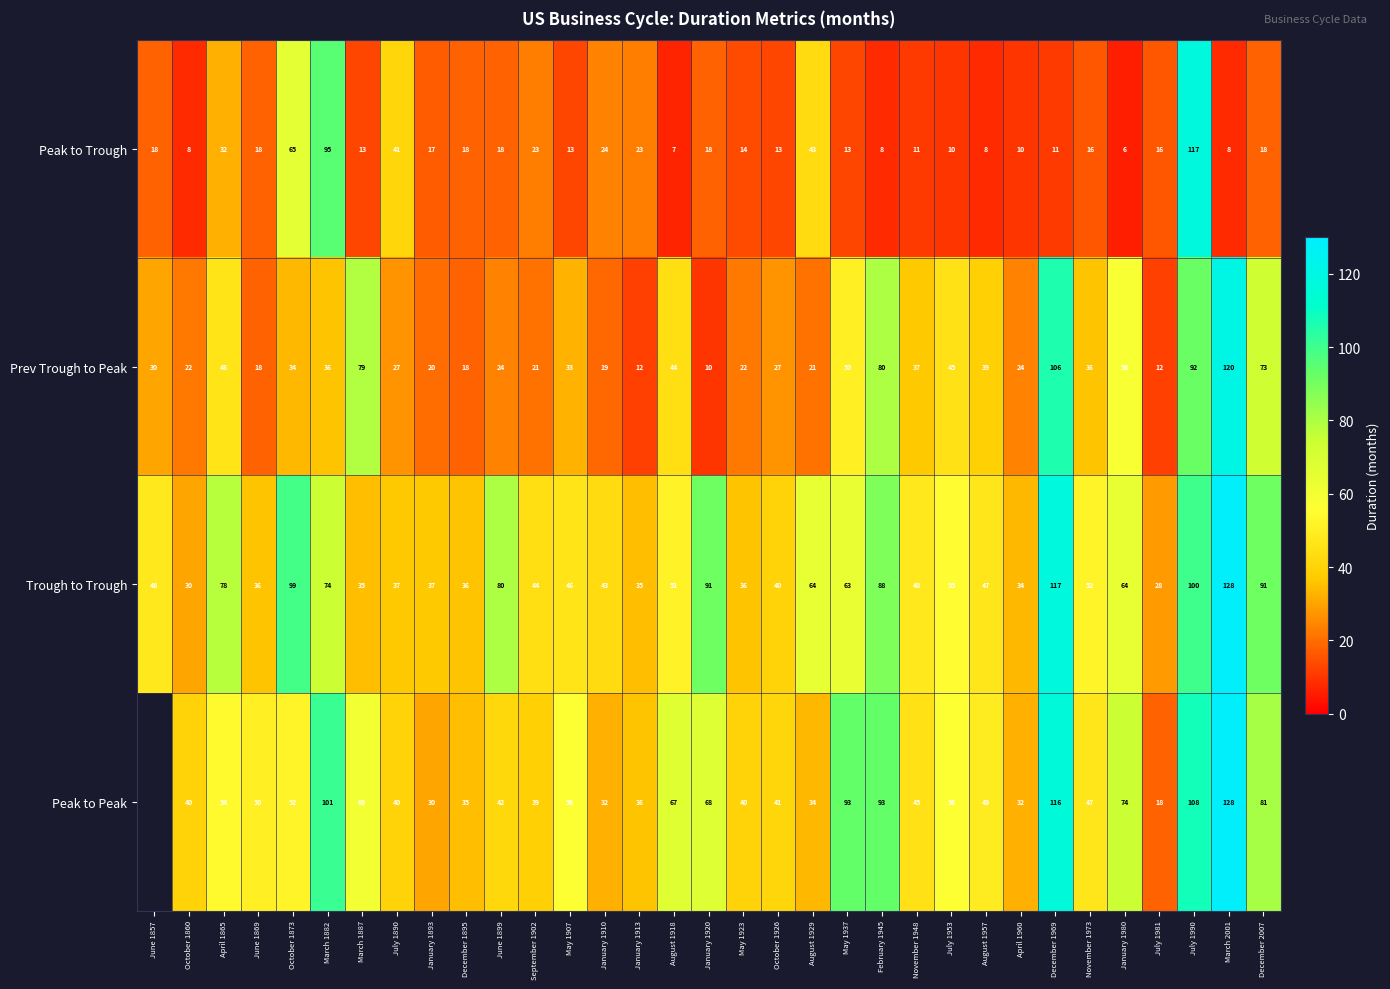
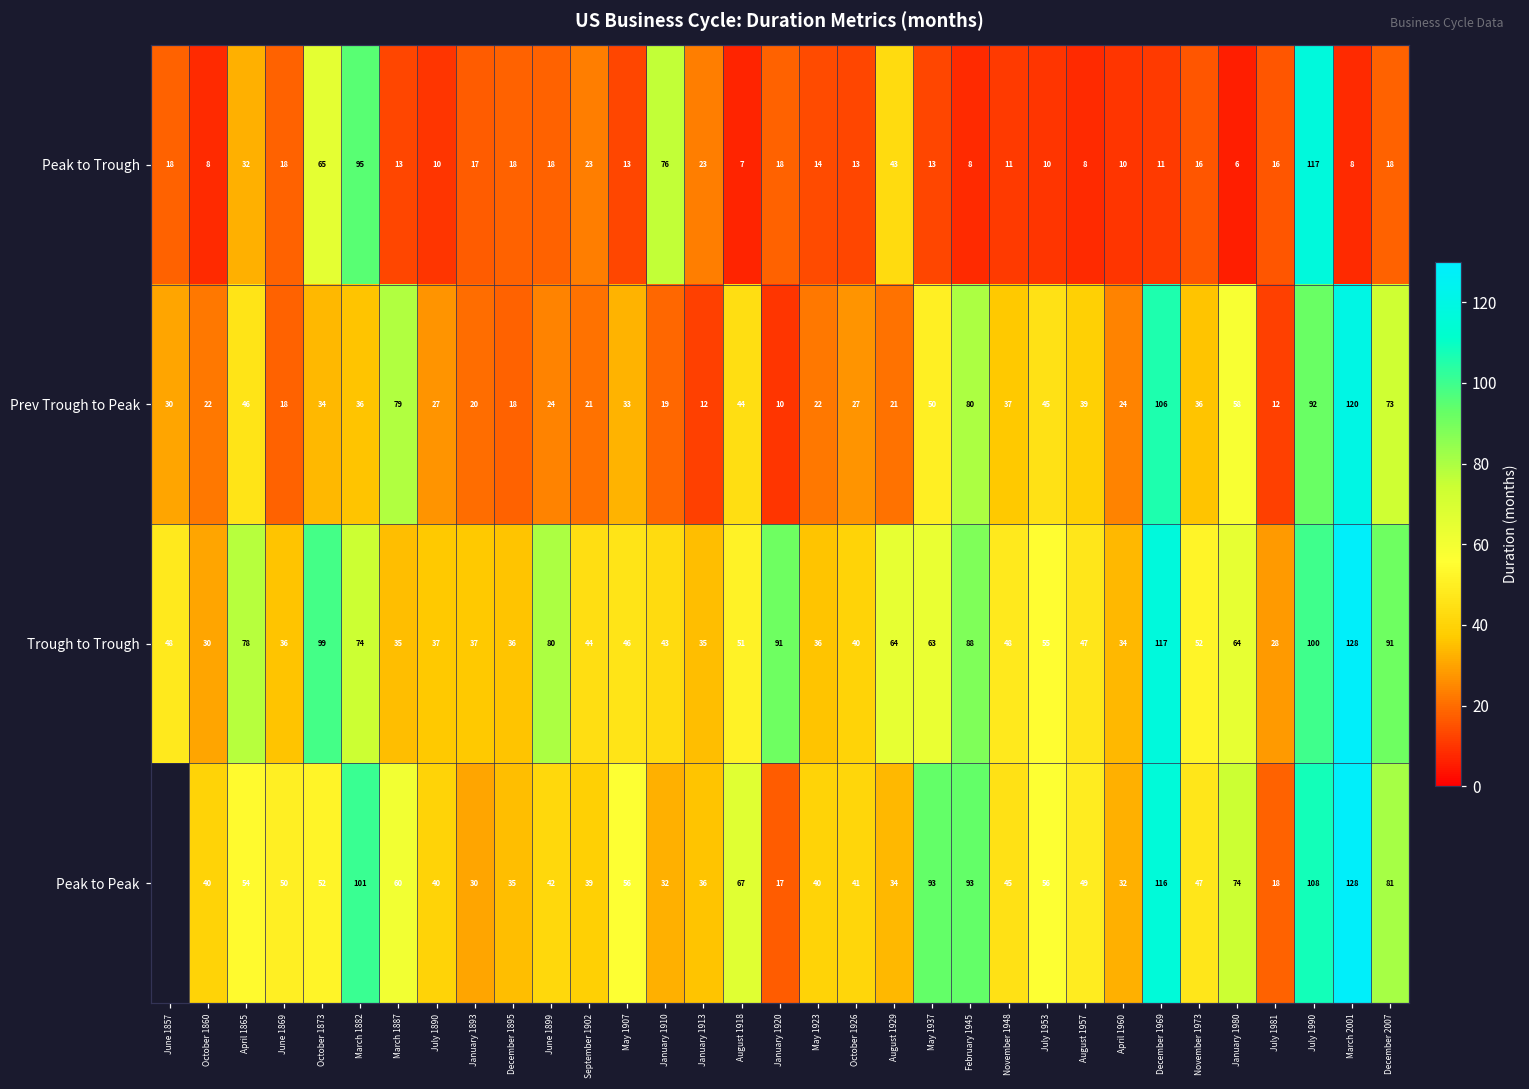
  {
    "Peak to Trough": {
      "June 1857": 18,
      "October 1860": 8,
      "April 1865": 32,
      "June 1869": 18,
      "October 1873": 65,
      "March 1882": 95,
      "March 1887": 13,
-     "July 1890": 41,
+     "July 1890": 10,
      "January 1893": 17,
      "December 1895": 18,
      "June 1899": 18,
      "September 1902": 23,
      "May 1907": 13,
-     "January 1910": 24,
+     "January 1910": 76,
      "January 1913": 23,
      "August 1918": 7,
      "January 1920": 18,
      "May 1923": 14,
      "October 1926": 13,
      "August 1929": 43,
      "May 1937": 13,
      "February 1945": 8,
      "November 1948": 11,
      "July 1953": 10,
      "August 1957": 8,
      "April 1960": 10,
      "December 1969": 11,
      "November 1973": 16,
      "January 1980": 6,
      "July 1981": 16,
      "July 1990": 117,
      "March 2001": 8,
      "December 2007": 18
    },
    "Prev Trough to Peak": {
      "June 1857": 30,
      "October 1860": 22,
      "April 1865": 46,
      "June 1869": 18,
      "October 1873": 34,
      "March 1882": 36,
      "March 1887": 79,
      "July 1890": 27,
      "January 1893": 20,
      "December 1895": 18,
      "June 1899": 24,
      "September 1902": 21,
      "May 1907": 33,
      "January 1910": 19,
      "January 1913": 12,
      "August 1918": 44,
      "January 1920": 10,
      "May 1923": 22,
      "October 1926": 27,
      "August 1929": 21,
      "May 1937": 50,
      "February 1945": 80,
      "November 1948": 37,
      "July 1953": 45,
      "August 1957": 39,
      "April 1960": 24,
      "December 1969": 106,
      "November 1973": 36,
      "January 1980": 58,
      "July 1981": 12,
      "July 1990": 92,
      "March 2001": 120,
      "December 2007": 73
    },
    "Trough to Trough": {
      "June 1857": 48,
      "October 1860": 30,
      "April 1865": 78,
      "June 1869": 36,
      "October 1873": 99,
      "March 1882": 74,
      "March 1887": 35,
      "July 1890": 37,
      "January 1893": 37,
      "December 1895": 36,
      "June 1899": 80,
      "September 1902": 44,
      "May 1907": 46,
      "January 1910": 43,
      "January 1913": 35,
      "August 1918": 51,
      "January 1920": 91,
      "May 1923": 36,
      "October 1926": 40,
      "August 1929": 64,
      "May 1937": 63,
      "February 1945": 88,
      "November 1948": 48,
      "July 1953": 55,
      "August 1957": 47,
      "April 1960": 34,
      "December 1969": 117,
      "November 1973": 52,
      "January 1980": 64,
      "July 1981": 28,
      "July 1990": 100,
      "March 2001": 128,
      "December 2007": 91
    },
    "Peak to Peak": {
      "October 1860": 40,
      "April 1865": 54,
      "June 1869": 50,
      "October 1873": 52,
      "March 1882": 101,
      "March 1887": 60,
      "July 1890": 40,
      "January 1893": 30,
      "December 1895": 35,
      "June 1899": 42,
      "September 1902": 39,
      "May 1907": 56,
      "January 1910": 32,
      "January 1913": 36,
      "August 1918": 67,
-     "January 1920": 68,
+     "January 1920": 17,
      "May 1923": 40,
      "October 1926": 41,
      "August 1929": 34,
      "May 1937": 93,
      "February 1945": 93,
      "November 1948": 45,
      "July 1953": 56,
      "August 1957": 49,
      "April 1960": 32,
      "December 1969": 116,
      "November 1973": 47,
      "January 1980": 74,
      "July 1981": 18,
      "July 1990": 108,
      "March 2001": 128,
      "December 2007": 81
    }
  }
